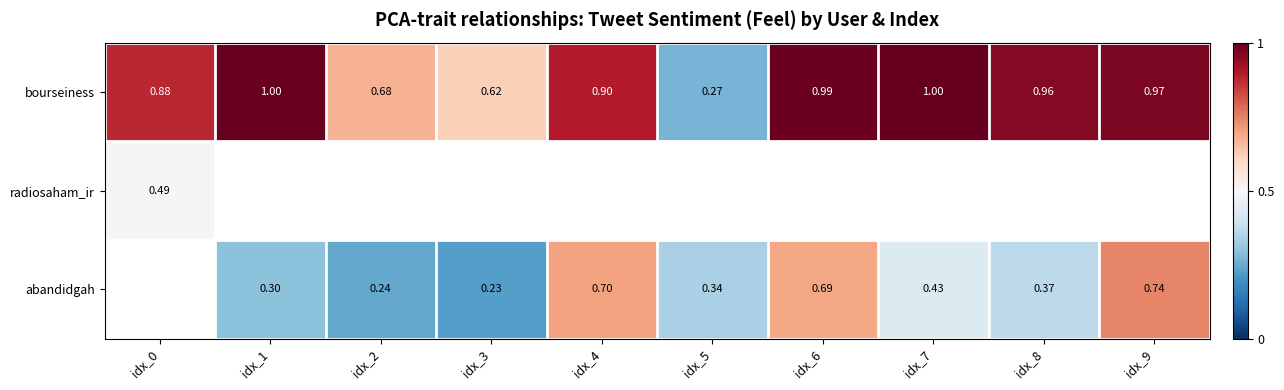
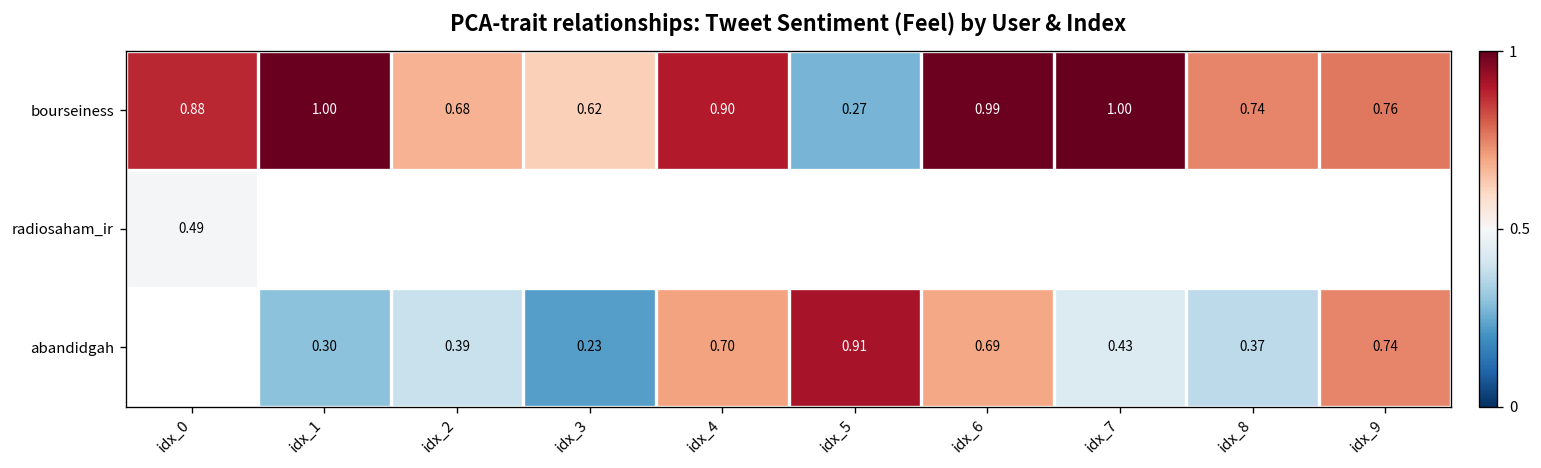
  {
    "bourseiness": {
      "idx_0": 0.88,
      "idx_1": 1.00,
      "idx_2": 0.68,
      "idx_3": 0.62,
      "idx_4": 0.90,
      "idx_5": 0.27,
      "idx_6": 0.99,
      "idx_7": 1.00,
-     "idx_8": 0.96,
-     "idx_9": 0.97
+     "idx_8": 0.74,
+     "idx_9": 0.76
    },
    "radiosaham_ir": {
      "idx_0": 0.49
    },
    "abandidgah": {
      "idx_1": 0.30,
-     "idx_2": 0.24,
+     "idx_2": 0.39,
      "idx_3": 0.23,
      "idx_4": 0.70,
-     "idx_5": 0.34,
+     "idx_5": 0.91,
      "idx_6": 0.69,
      "idx_7": 0.43,
      "idx_8": 0.37,
      "idx_9": 0.74
    }
  }
